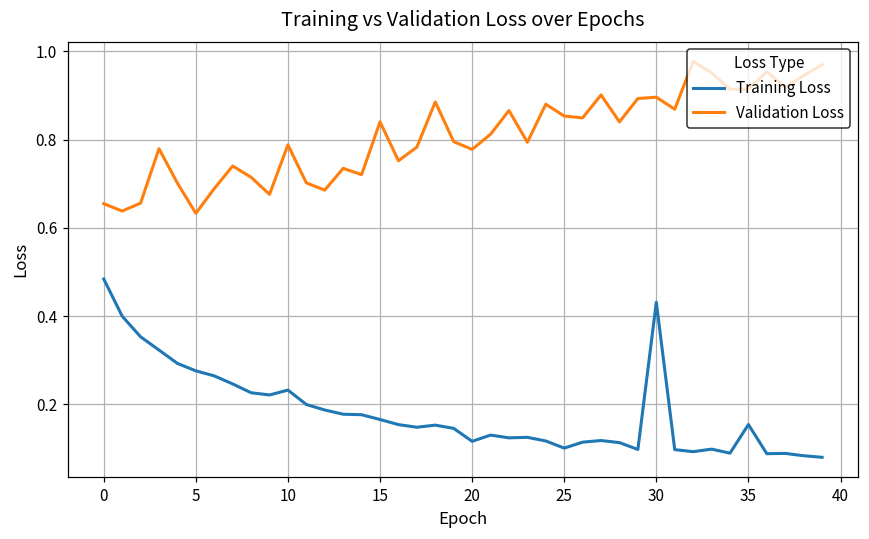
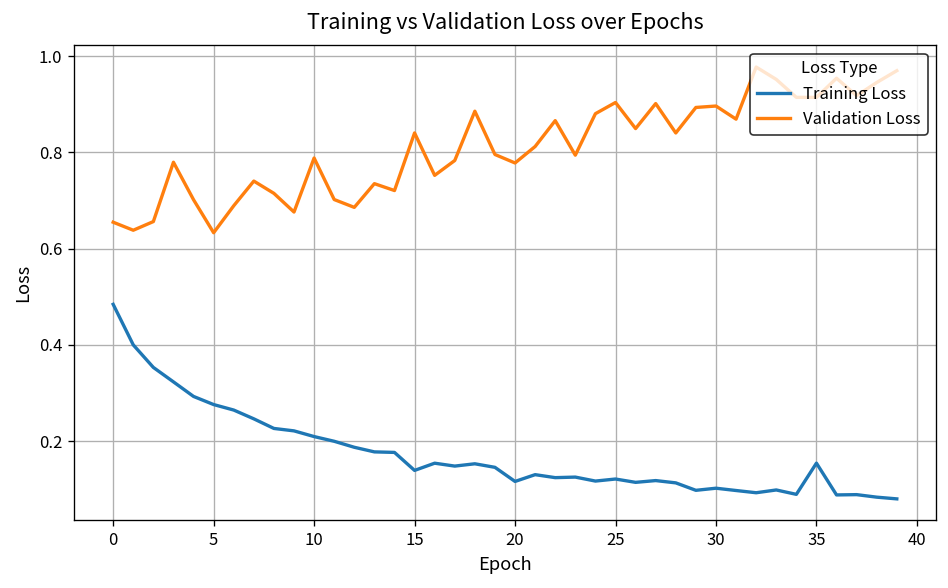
  {
    "Training Loss": {
      "0": 0.48,
      "5": 0.28,
-     "10": 0.23,
-     "15": 0.17,
+     "10": 0.21,
+     "15": 0.14,
      "20": 0.12,
-     "25": 0.10,
-     "30": 0.43,
+     "25": 0.12,
+     "30": 0.10,
      "35": 0.15
    },
    "Validation Loss": {
      "0": 0.65,
      "5": 0.63,
      "10": 0.79,
      "15": 0.84,
      "20": 0.78,
-     "25": 0.85,
+     "25": 0.90,
      "30": 0.90
    }
  }
